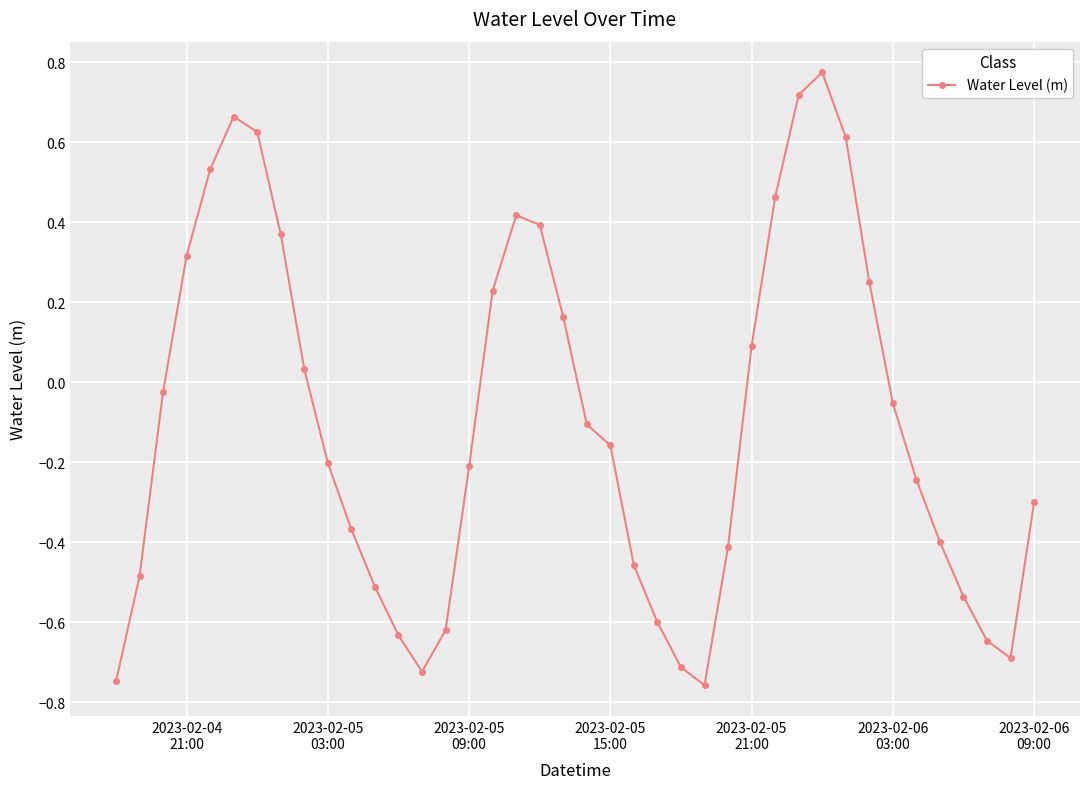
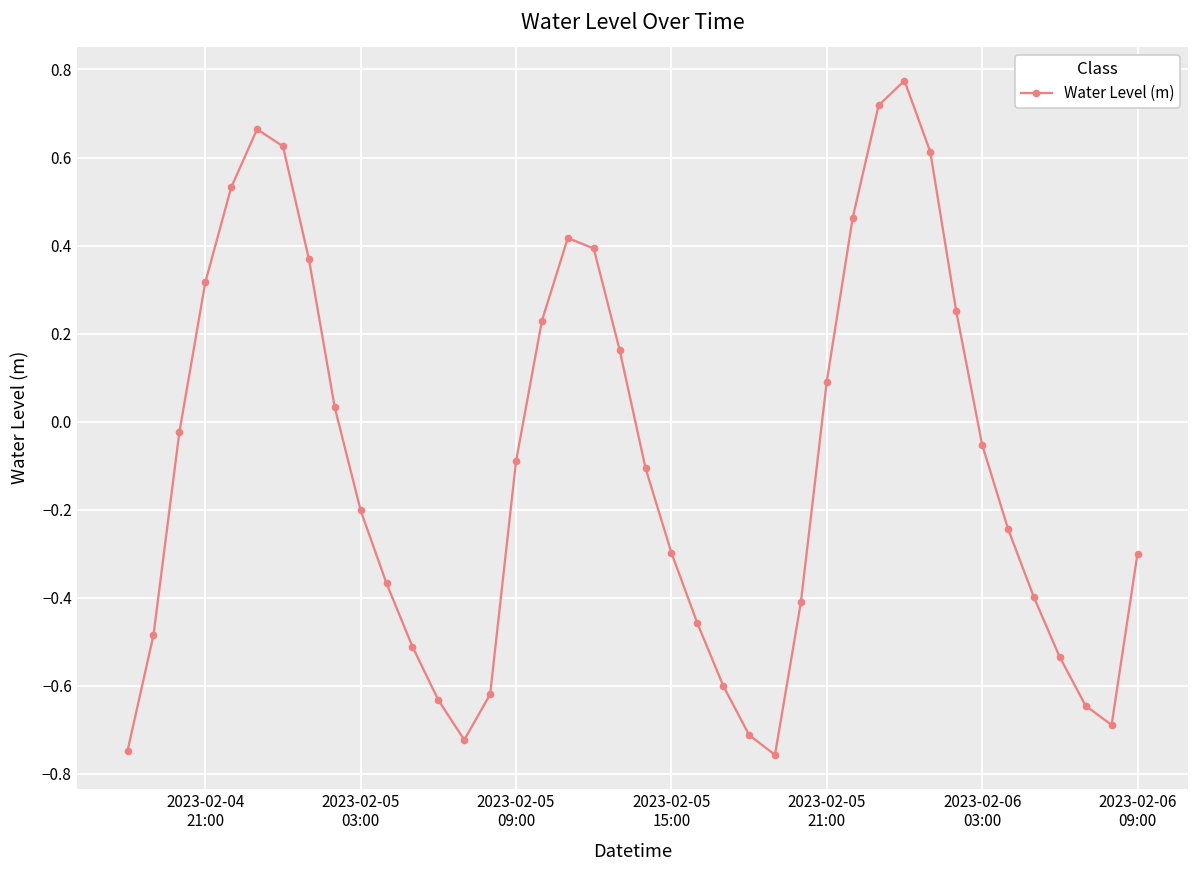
  {
    "2023-02-04 21:00": 0.32,
    "2023-02-05 03:00": -0.20,
-   "2023-02-05 09:00": -0.21,
-   "2023-02-05 15:00": -0.16,
+   "2023-02-05 09:00": -0.09,
+   "2023-02-05 15:00": -0.30,
    "2023-02-05 21:00": 0.09,
    "2023-02-06 03:00": -0.05,
    "2023-02-06 09:00": -0.30
  }
